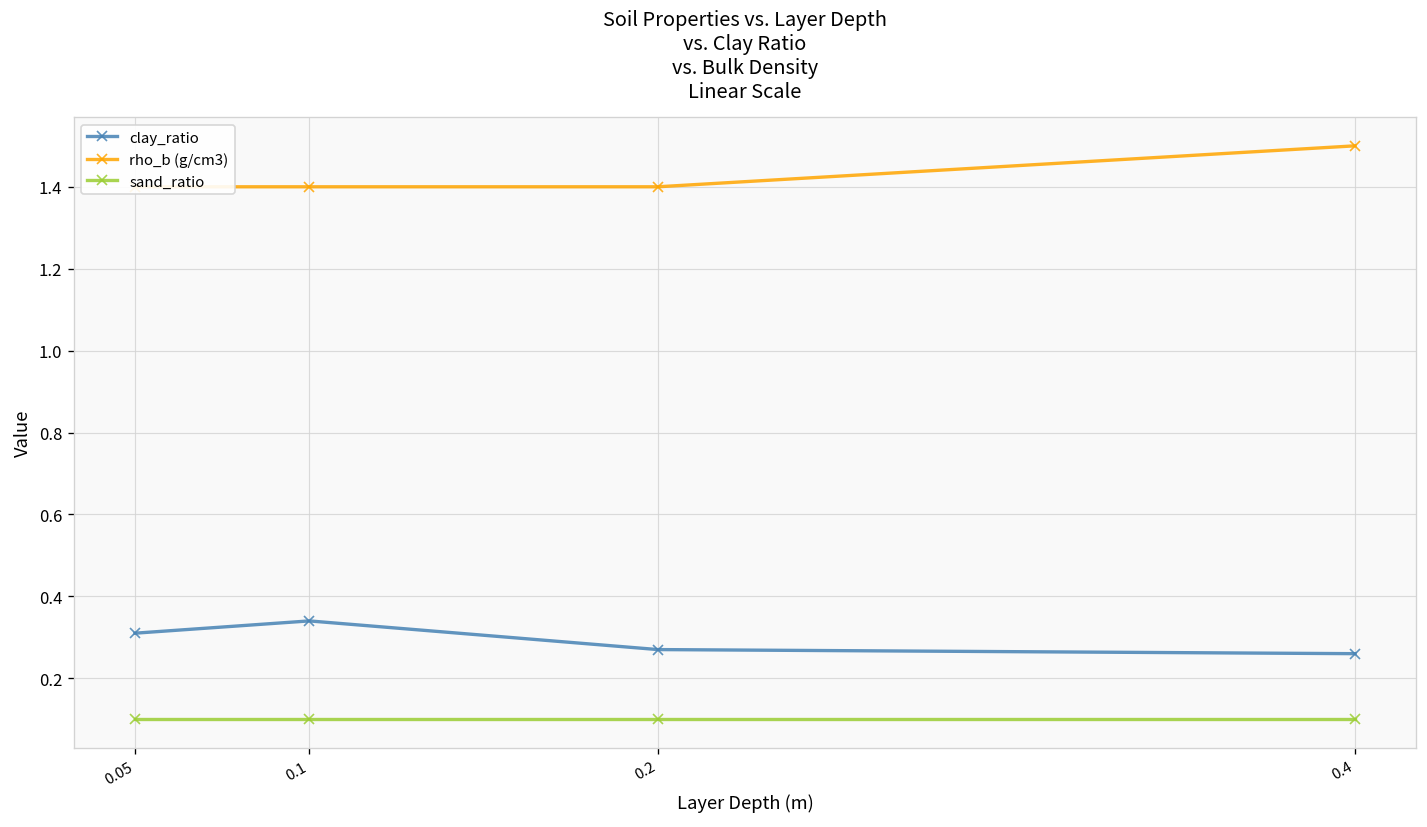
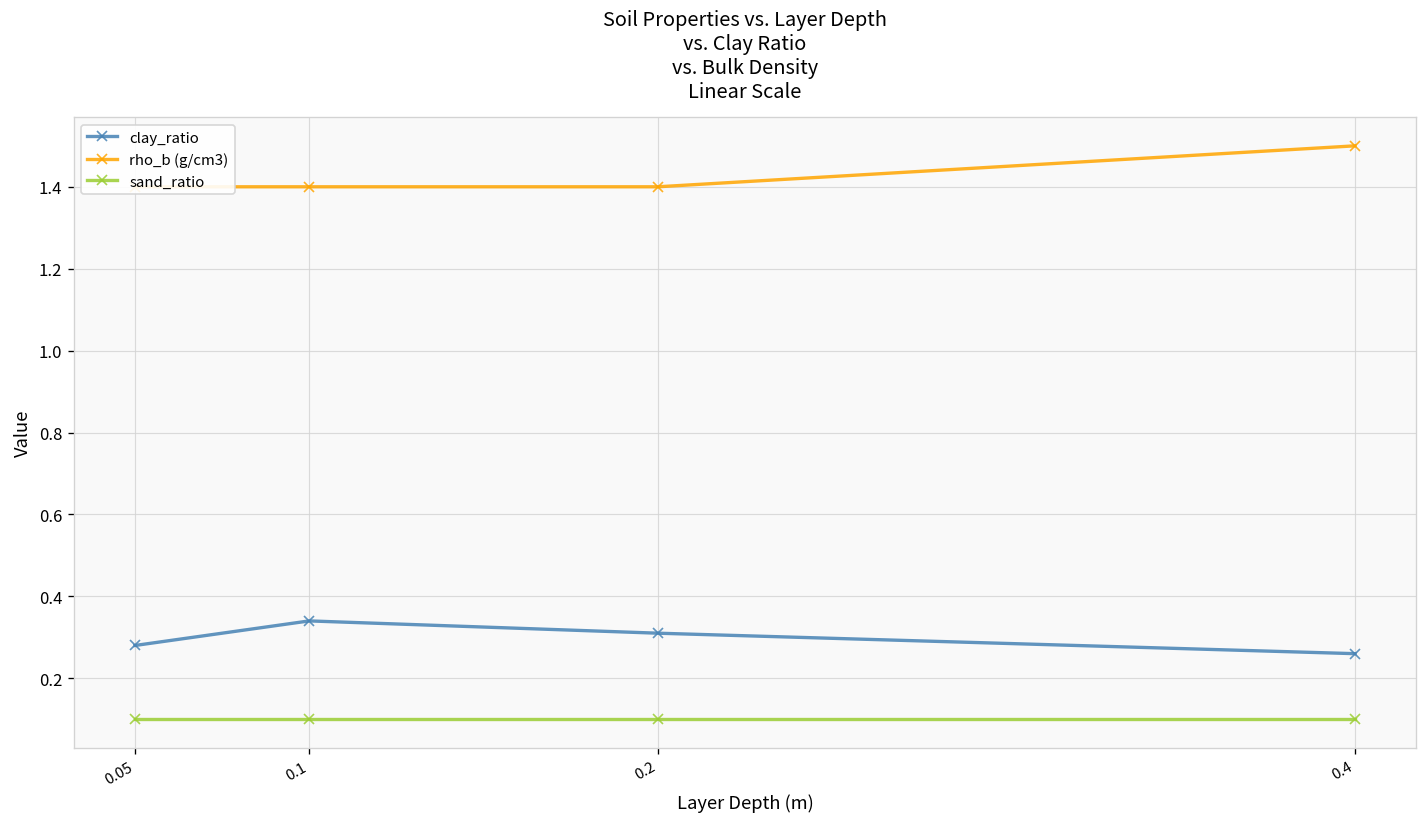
  {
    "clay_ratio": {
-     "0.05": 0.31,
+     "0.05": 0.28,
      "0.1": 0.34,
-     "0.2": 0.27,
+     "0.2": 0.31,
      "0.4": 0.26
    },
    "rho_b (g/cm3)": {
      "0.1": 1.40,
      "0.2": 1.40,
      "0.4": 1.50
    },
    "sand_ratio": {
      "0.05": 0.10,
      "0.1": 0.10,
      "0.2": 0.10,
      "0.4": 0.10
    }
  }
